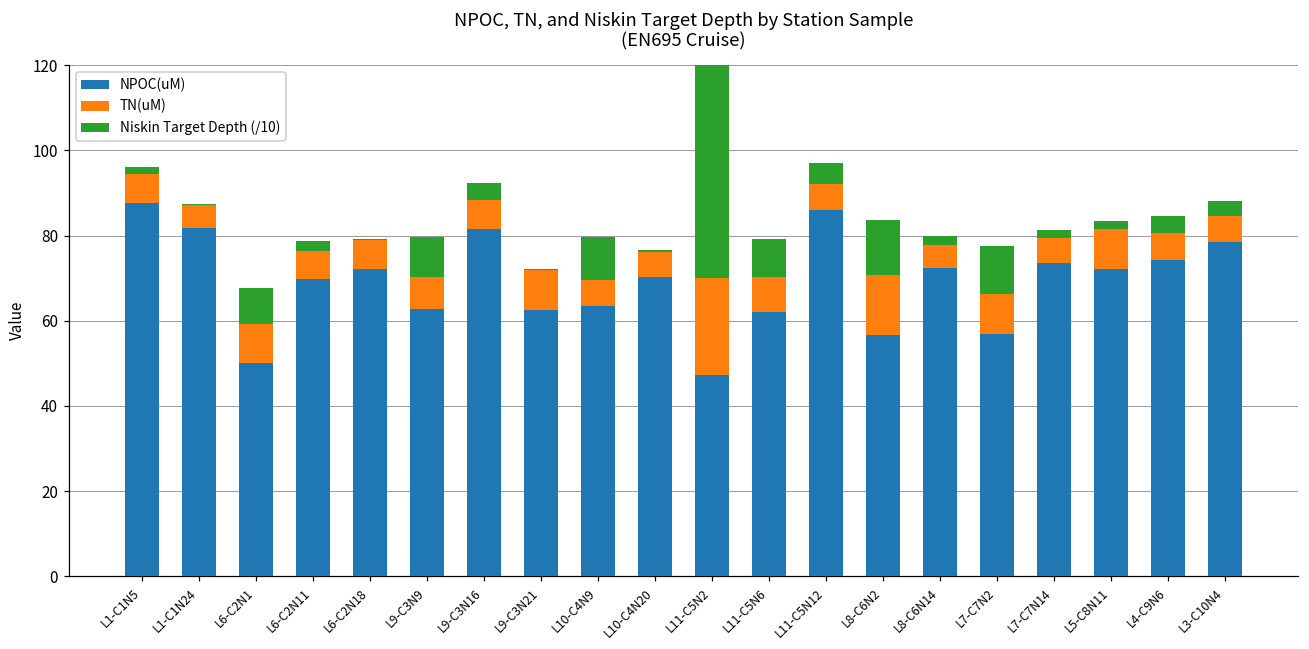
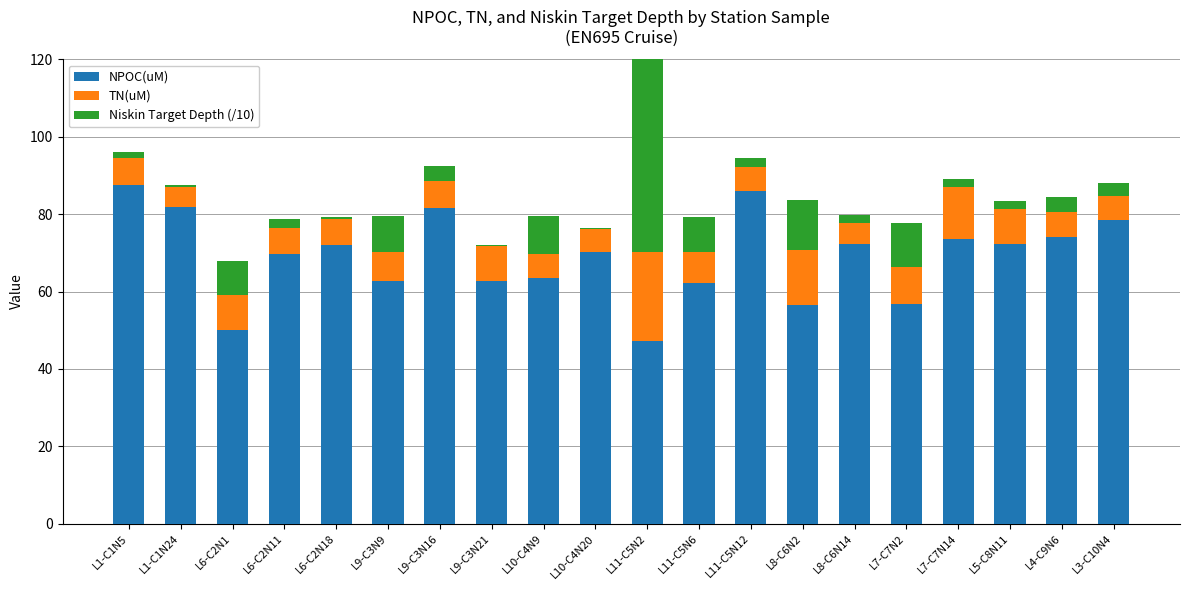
  {
    "NPOC(uM)": {
      "L1-C1N5": 88,
      "L1-C1N24": 82,
      "L6-C2N1": 50,
      "L6-C2N11": 70,
      "L6-C2N18": 72,
      "L9-C3N9": 63,
      "L9-C3N16": 82,
      "L9-C3N21": 63,
      "L10-C4N9": 63,
      "L10-C4N20": 70,
      "L11-C5N2": 47,
      "L11-C5N6": 62,
      "L11-C5N12": 86,
      "L8-C6N2": 57,
      "L8-C6N14": 72,
      "L7-C7N2": 57,
      "L7-C7N14": 74,
      "L5-C8N11": 72,
      "L4-C9N6": 74,
      "L3-C10N4": 78
    },
    "TN(uM)": {
      "L1-C1N5": 7,
      "L1-C1N24": 5,
      "L6-C2N1": 9,
      "L6-C2N11": 7,
      "L6-C2N18": 7,
      "L9-C3N9": 8,
      "L9-C3N16": 7,
      "L9-C3N21": 9,
      "L10-C4N9": 6,
      "L10-C4N20": 6,
      "L11-C5N2": 23,
      "L11-C5N6": 8,
      "L11-C5N12": 6,
      "L8-C6N2": 14,
      "L8-C6N14": 6,
      "L7-C7N2": 9,
-     "L7-C7N14": 6,
+     "L7-C7N14": 14,
      "L5-C8N11": 9,
      "L4-C9N6": 6,
      "L3-C10N4": 6
    },
    "Niskin Target Depth (/10)": {
      "L1-C1N5": 2,
      "L6-C2N1": 9,
      "L6-C2N11": 3,
      "L9-C3N9": 9,
      "L9-C3N16": 4,
      "L10-C4N9": 10,
      "L11-C5N2": 50,
      "L11-C5N6": 9,
-     "L11-C5N12": 5,
+     "L11-C5N12": 3,
      "L8-C6N2": 13,
      "L8-C6N14": 2,
      "L7-C7N2": 11,
      "L7-C7N14": 2,
      "L5-C8N11": 2,
      "L4-C9N6": 4,
      "L3-C10N4": 4
    }
  }
